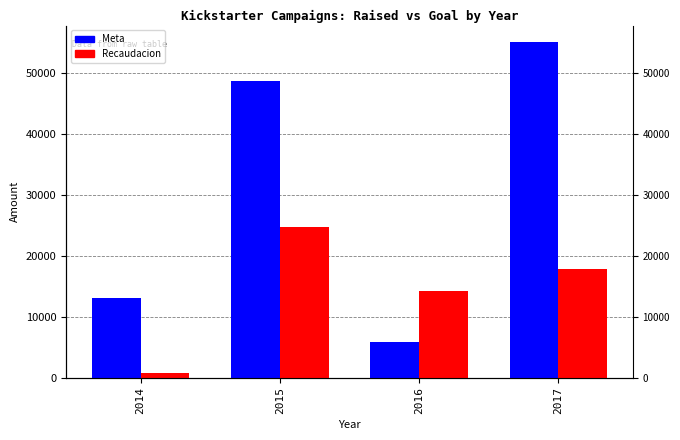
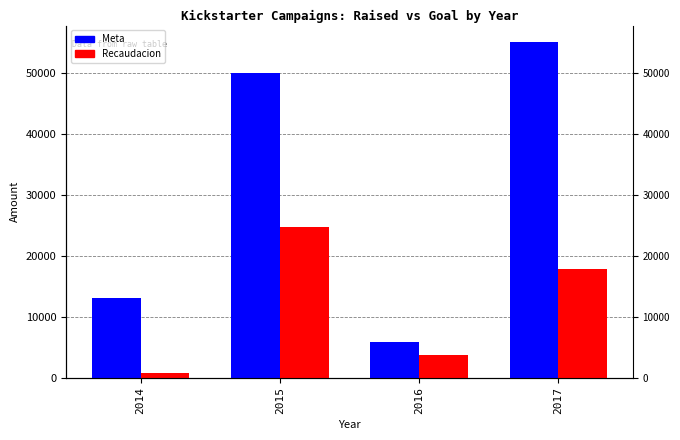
  {
    "Meta": {
      "2014": 13000,
-     "2015": 49000,
+     "2015": 50000,
      "2016": 6000,
      "2017": 55000
    },
    "Recaudacion": {
      "2014": 1000,
      "2015": 25000,
-     "2016": 14000,
+     "2016": 4000,
      "2017": 18000
    }
  }
